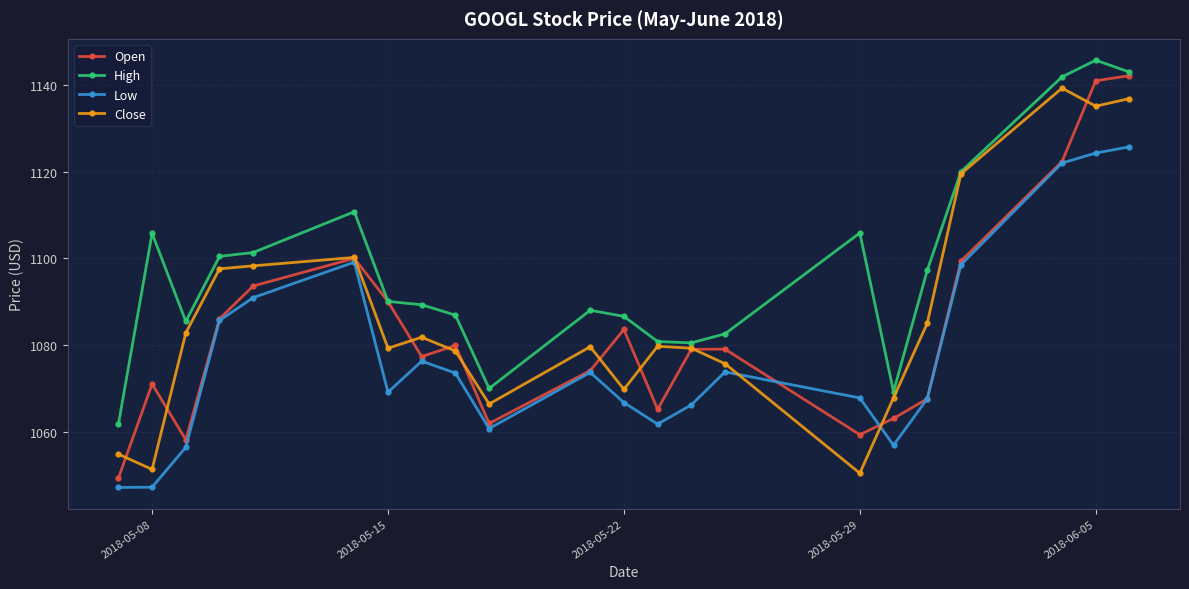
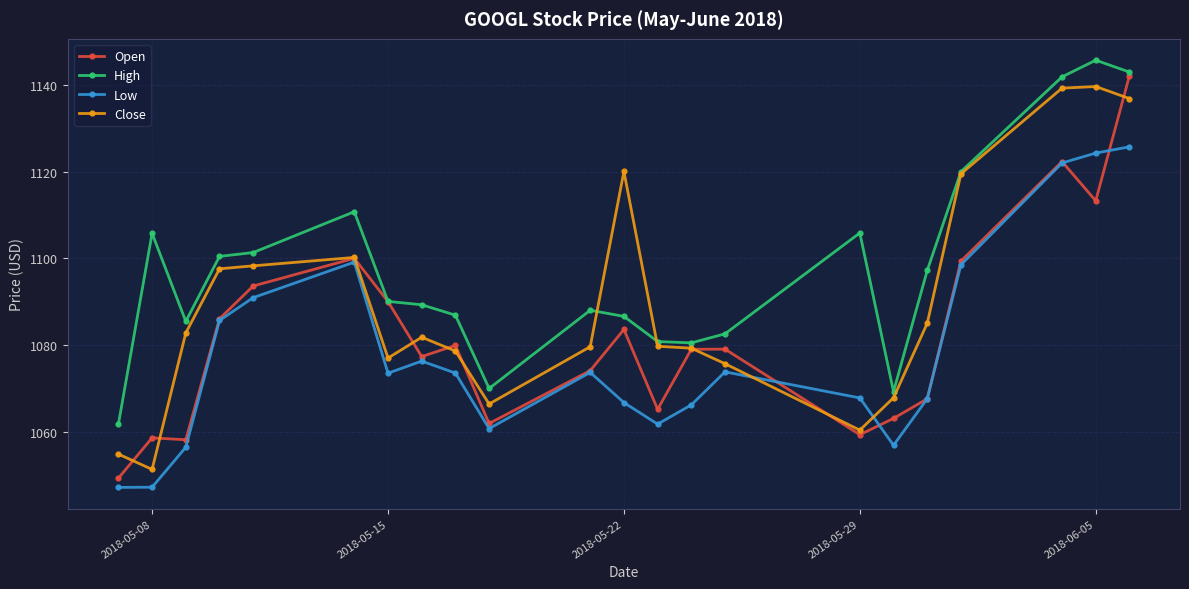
  {
    "Open": {
-     "2018-05-08": 1071,
+     "2018-05-08": 1059,
      "2018-05-22": 1084,
      "2018-05-29": 1059,
-     "2018-06-05": 1141
+     "2018-06-05": 1113
    },
    "High": {
      "2018-05-08": 1106,
      "2018-05-22": 1087,
      "2018-05-29": 1106,
      "2018-06-05": 1146
    },
    "Low": {
      "2018-05-08": 1047,
-     "2018-05-15": 1069,
+     "2018-05-15": 1073,
      "2018-05-22": 1067,
      "2018-05-29": 1068,
      "2018-06-05": 1124
    },
    "Close": {
      "2018-05-08": 1051,
-     "2018-05-15": 1079,
-     "2018-05-22": 1070,
-     "2018-05-29": 1050,
-     "2018-06-05": 1135
+     "2018-05-15": 1077,
+     "2018-05-22": 1120,
+     "2018-05-29": 1060,
+     "2018-06-05": 1140
    }
  }
